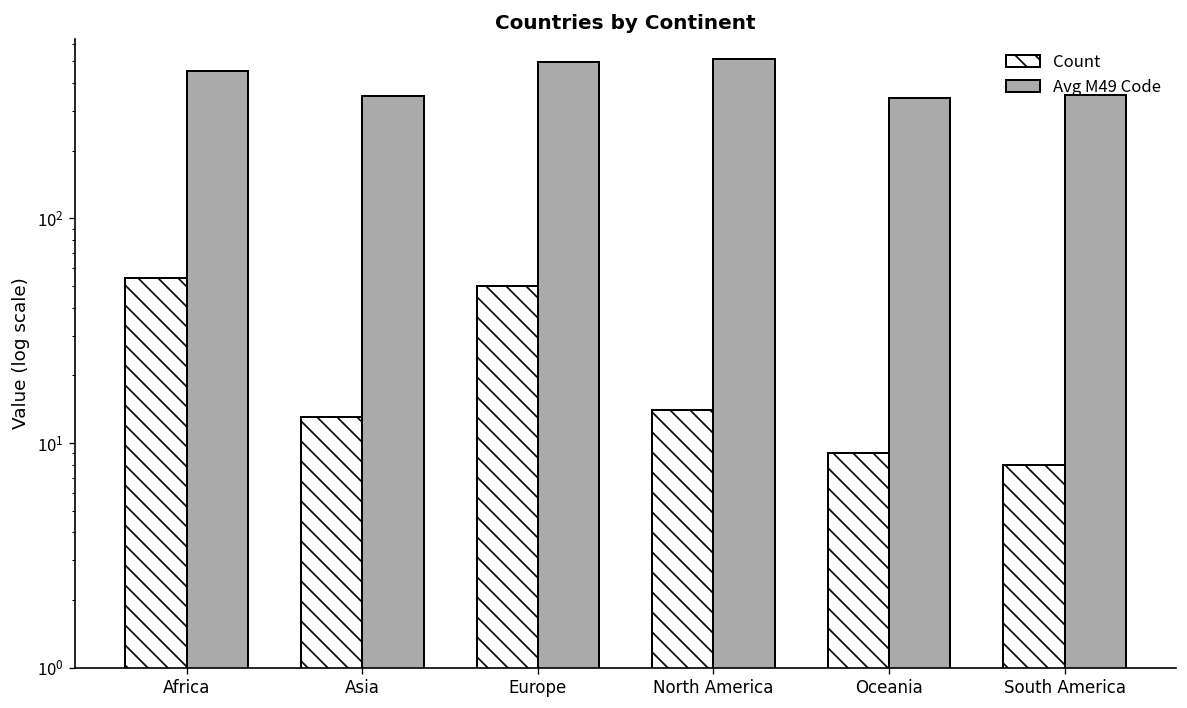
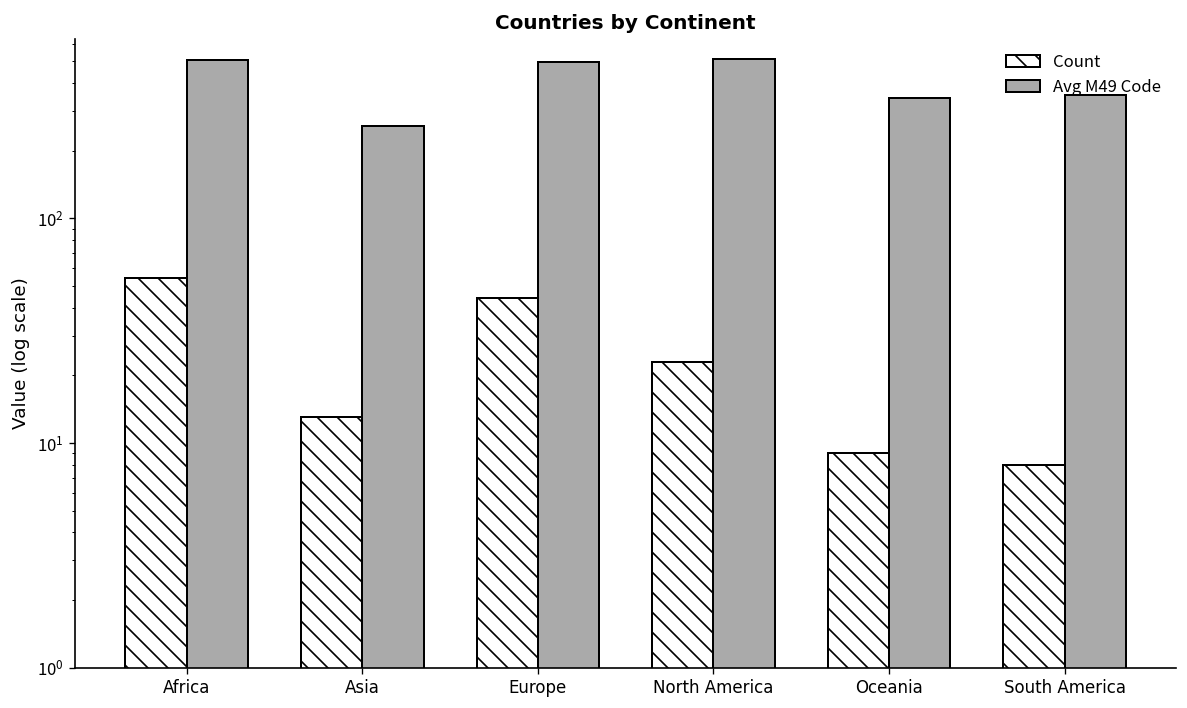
  {
    "Count": {
      "Africa": 54,
      "Asia": 13,
-     "Europe": 50,
-     "North America": 14,
+     "Europe": 44,
+     "North America": 23,
      "Oceania": 9,
      "South America": 8
    },
    "Avg M49 Code": {
-     "Africa": 460,
-     "Asia": 350,
+     "Africa": 510,
+     "Asia": 260,
      "Europe": 500,
      "North America": 510,
      "Oceania": 340,
      "South America": 360
    }
  }
